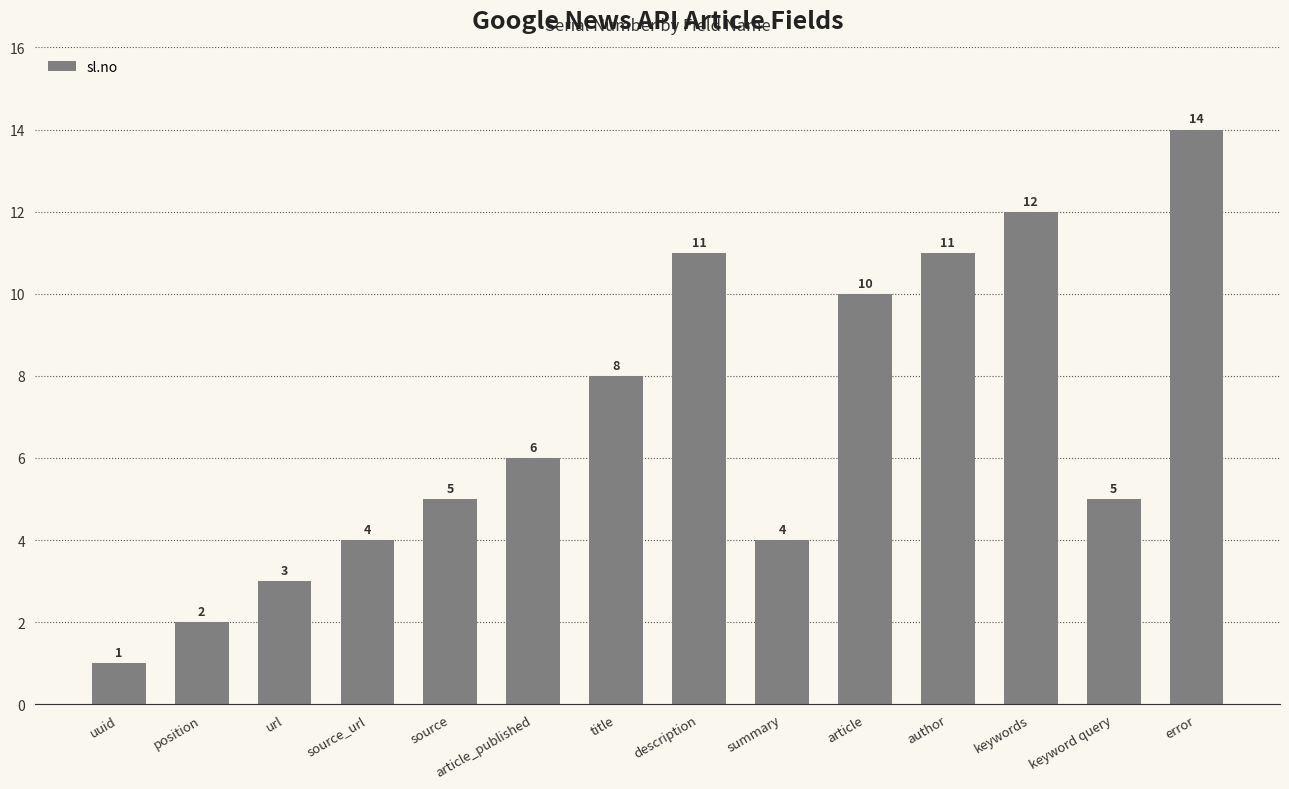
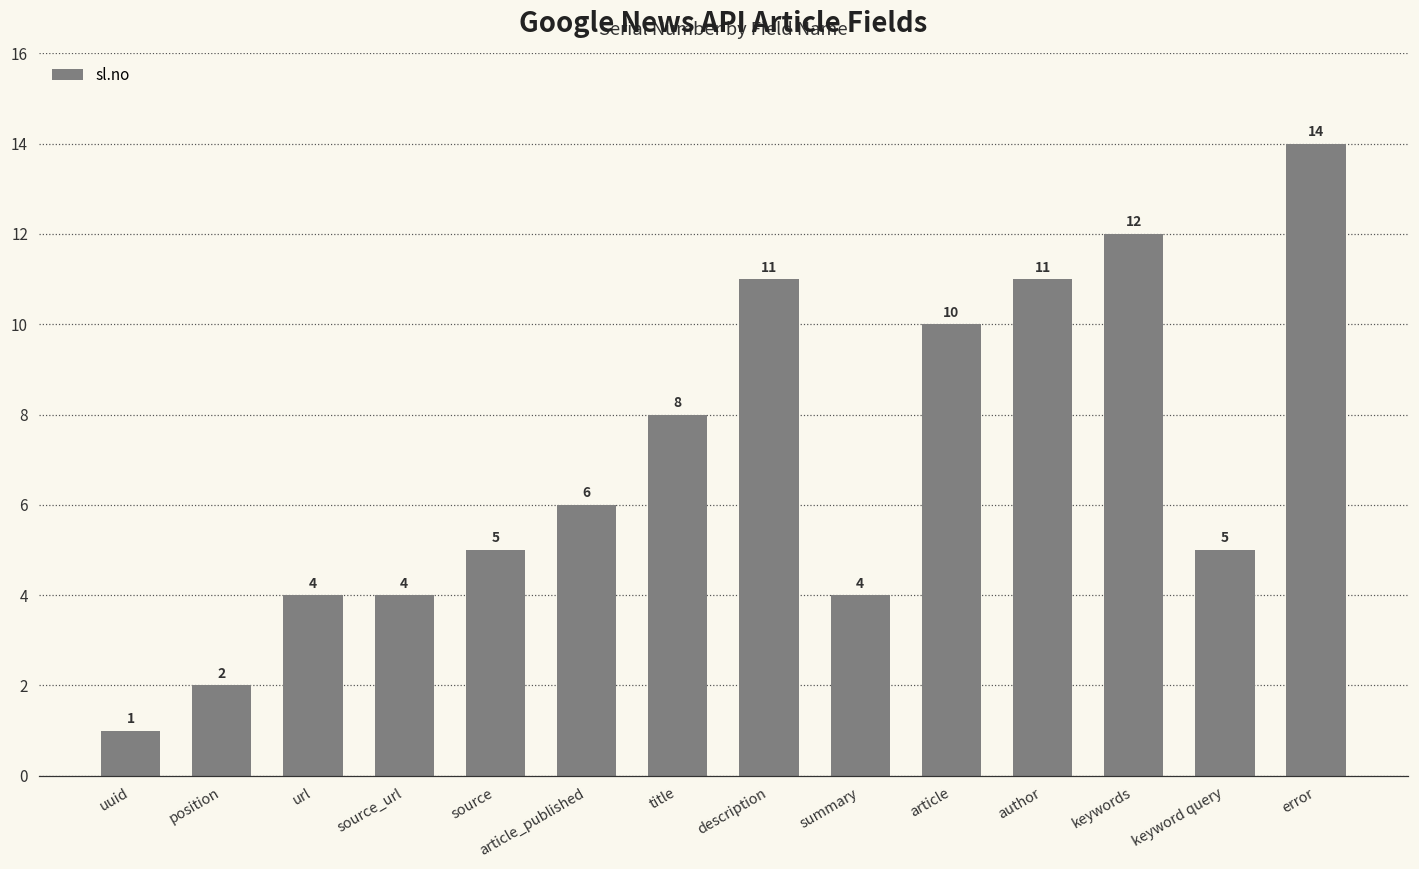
  {
    "uuid": 1,
    "position": 2,
-   "url": 3,
+   "url": 4,
    "source_url": 4,
    "source": 5,
    "article_published": 6,
    "title": 8,
    "description": 11,
    "summary": 4,
    "article": 10,
    "author": 11,
    "keywords": 12,
    "keyword query": 5,
    "error": 14
  }
